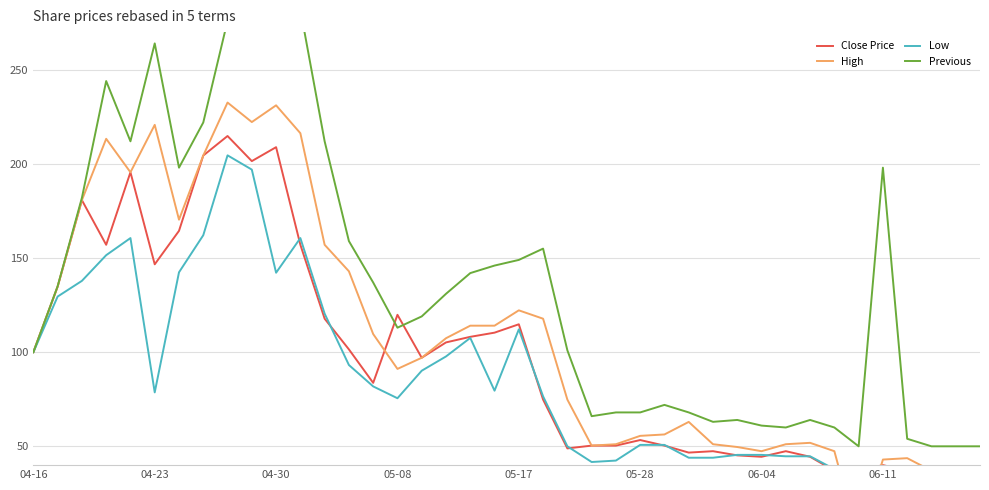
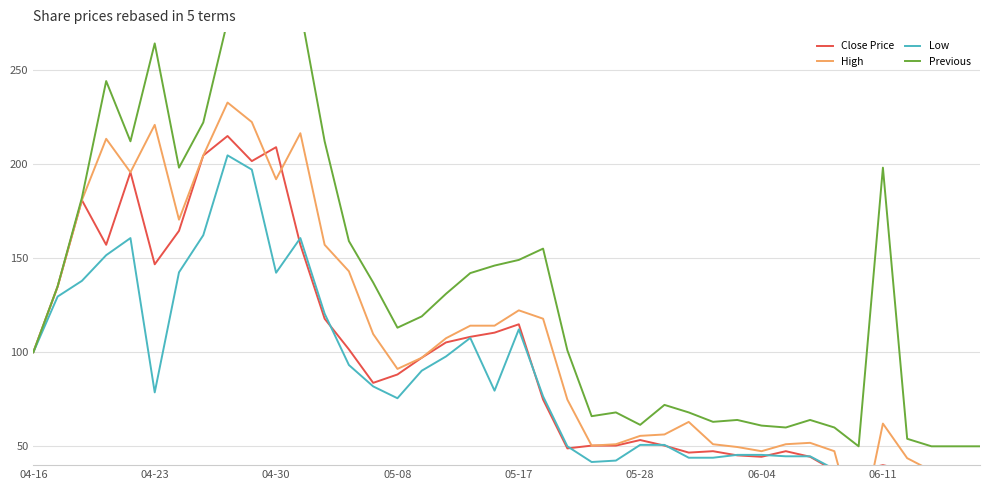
  {
    "Close Price": {
      "04-23": 147,
      "04-30": 209,
-     "05-08": 120,
+     "05-08": 88,
      "05-17": 115,
      "05-28": 53,
      "06-11": 40
    },
    "High": {
      "04-23": 221,
-     "04-30": 231,
+     "04-30": 192,
      "05-08": 91,
      "05-17": 122,
      "05-28": 56,
      "06-04": 47,
-     "06-11": 43
+     "06-11": 62
    },
    "Low": {
      "04-23": 79,
      "04-30": 142,
      "05-08": 76,
      "05-17": 112,
      "05-28": 51
    },
    "Previous": {
      "04-23": 264,
      "05-08": 113,
      "05-17": 149,
-     "05-28": 68,
+     "05-28": 61,
      "06-04": 61,
      "06-11": 198
    }
  }
